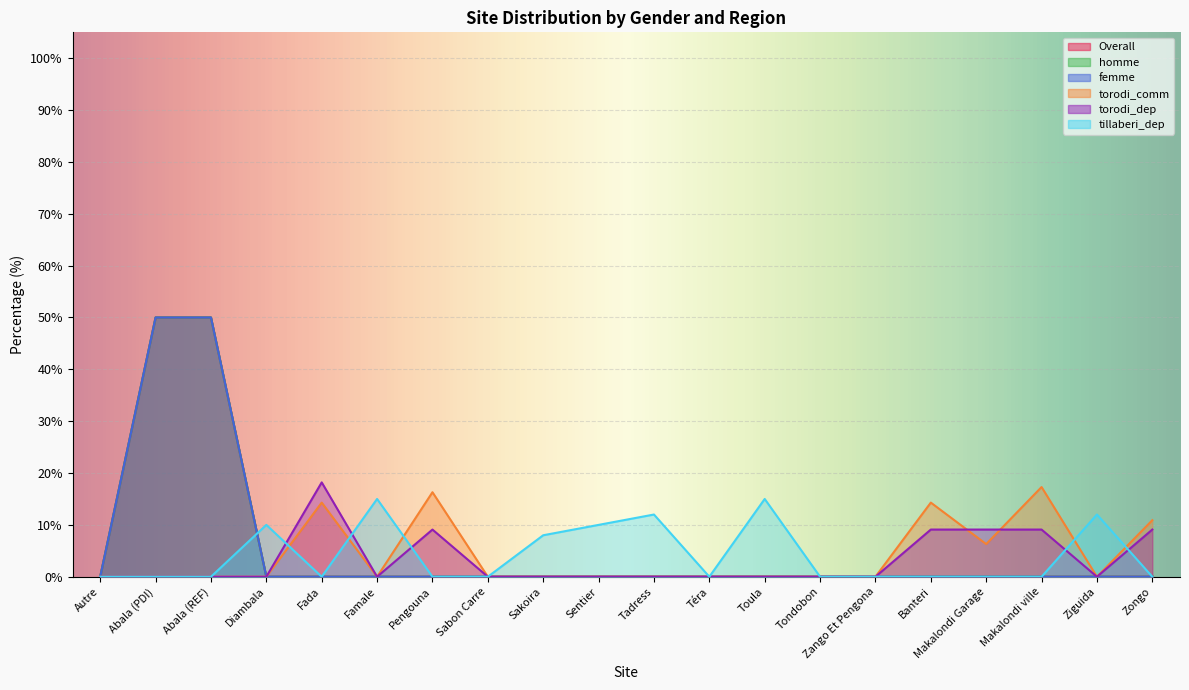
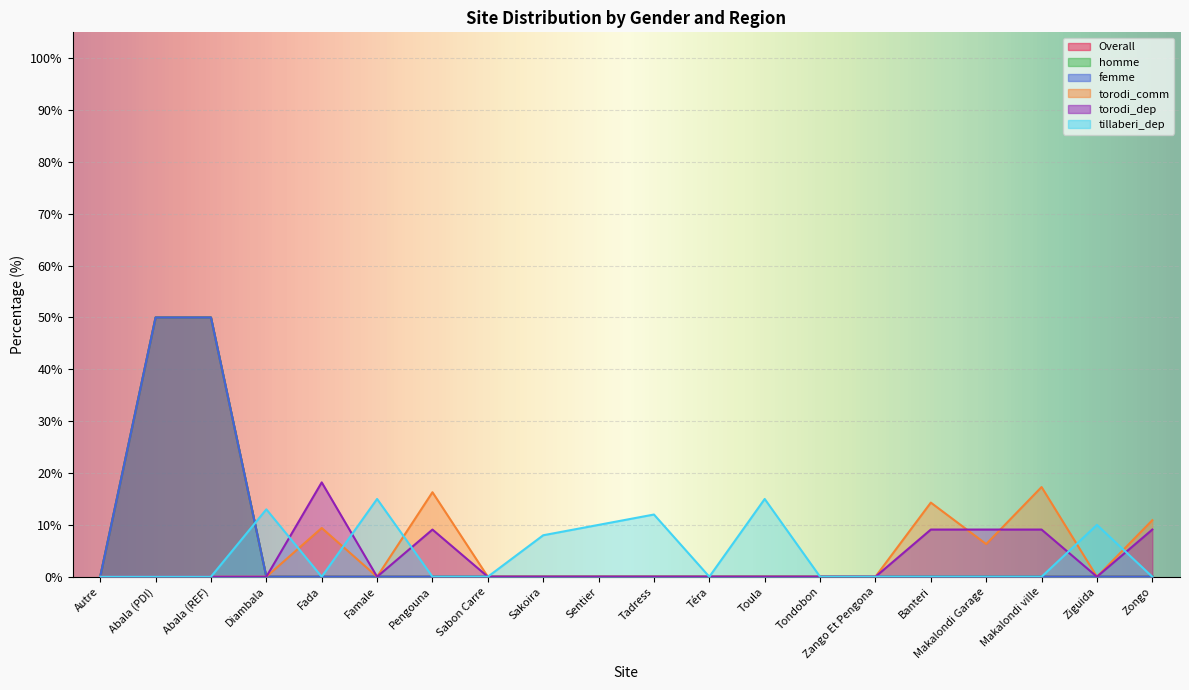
  {
    "torodi_comm": {
-     "Fada": "14%",
+     "Fada": "9%",
      "Pengouna": "16%",
      "Banteri": "14%",
      "Makalondi Garage": "6%",
      "Makalondi ville": "17%",
      "Zongo": "11%"
    },
    "tillaberi_dep": {
-     "Diambala": "10%",
+     "Diambala": "13%",
      "Famale": "15%",
      "Sakoira": "8%",
      "Sentier": "10%",
      "Tadress": "12%",
      "Toula": "15%",
-     "Ziguida": "12%"
+     "Ziguida": "10%"
    }
  }
